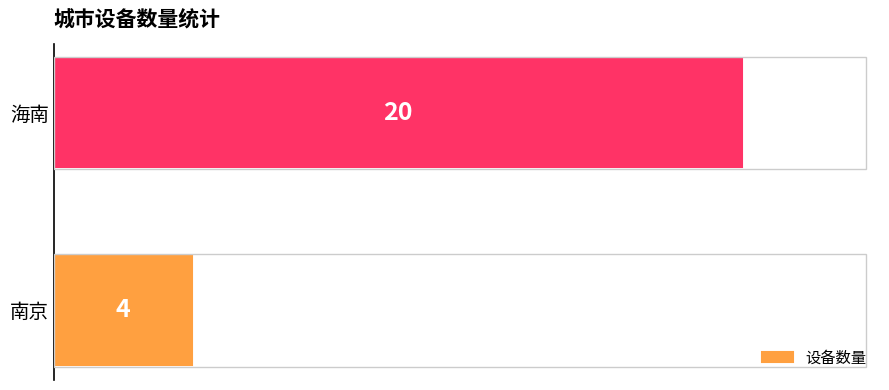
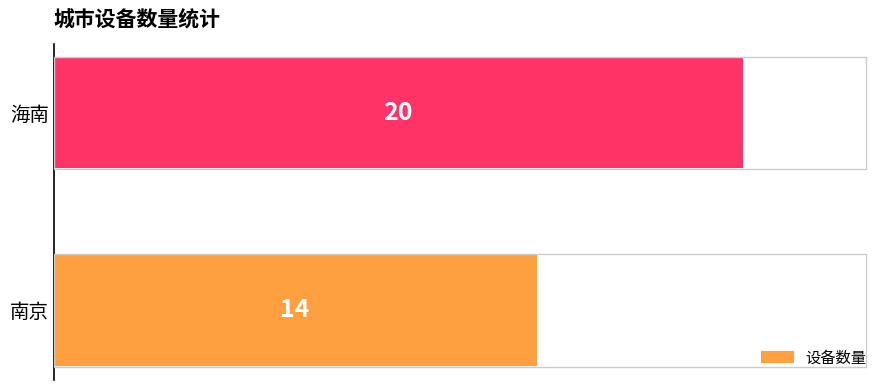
  {
    "海南": 20,
-   "南京": 4
+   "南京": 14
  }
